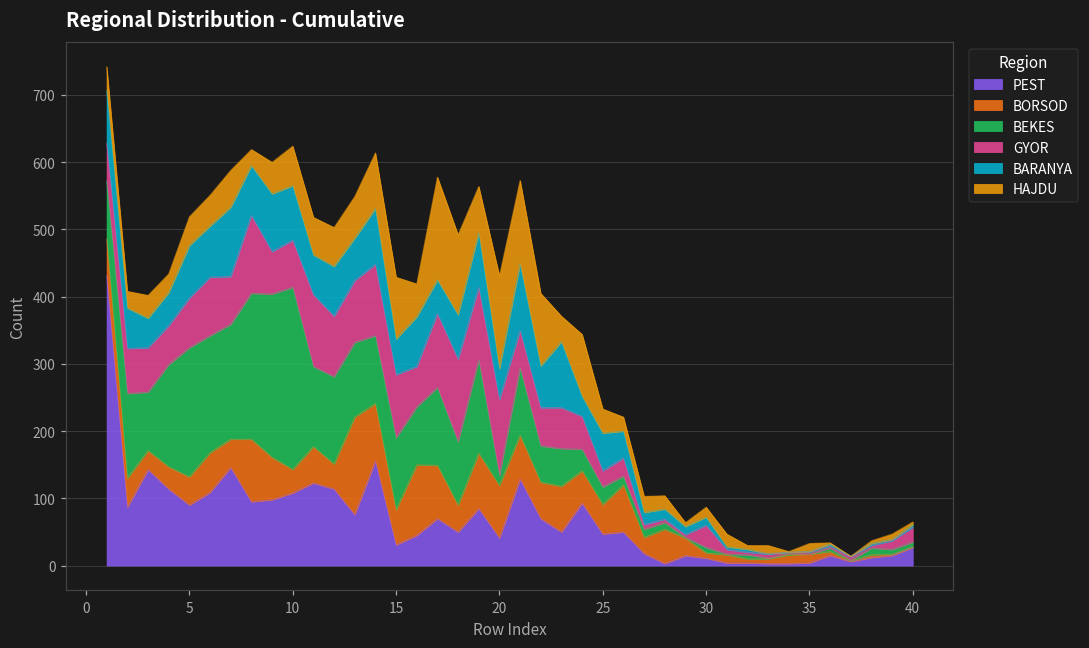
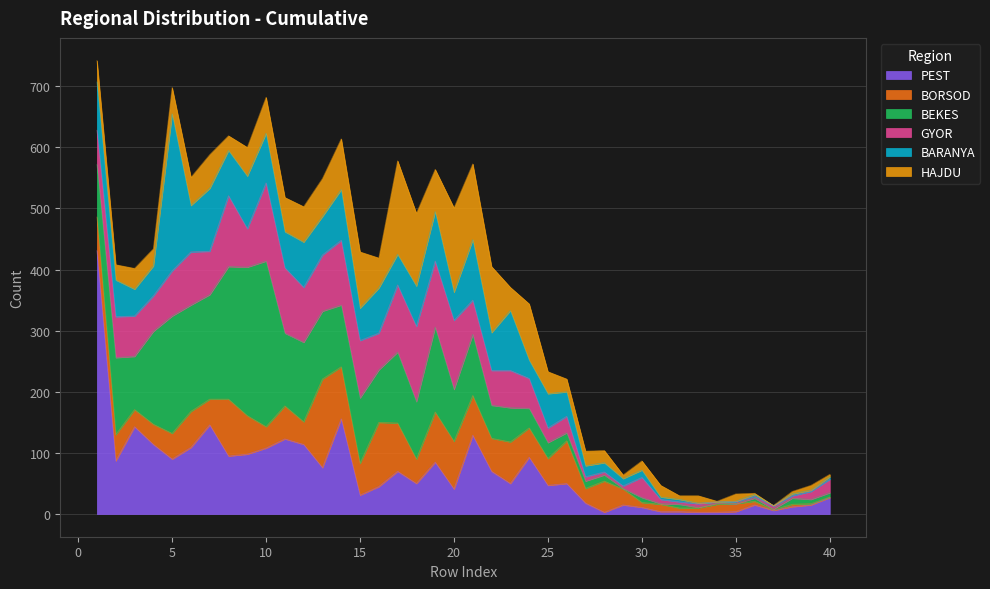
  {
    "PEST": {
      "5": 90,
      "10": 110,
      "15": 30,
      "20": 40,
      "25": 50,
      "30": 10,
      "35": 0
    },
    "BEKES": {
      "5": 190,
      "10": 270,
      "15": 110,
-     "20": 20,
+     "20": 90,
      "25": 30,
      "30": 10,
      "40": 10
    },
    "GYOR": {
      "5": 70,
-     "10": 70,
+     "10": 130,
      "15": 90,
      "20": 110,
      "25": 20,
      "30": 30
    },
    "BARANYA": {
-     "5": 80,
+     "5": 260,
      "10": 80,
      "15": 50,
      "20": 50,
      "25": 60,
      "30": 10
    }
  }
